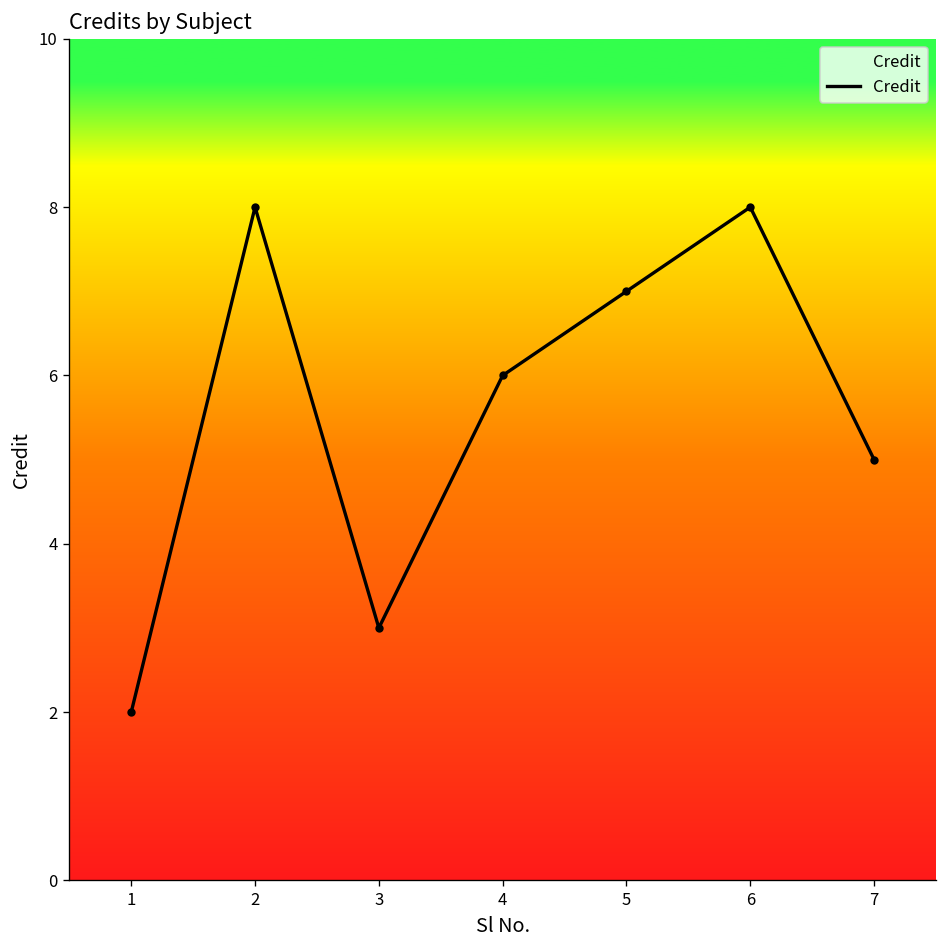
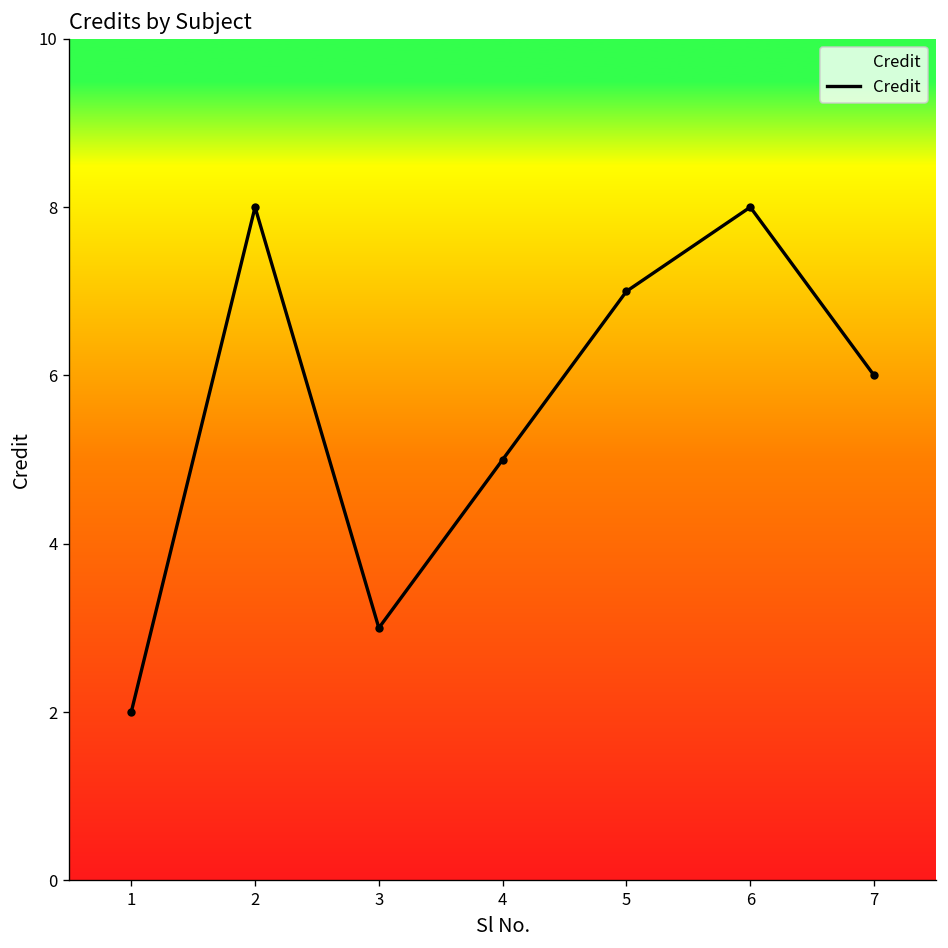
  {
    "1": 2,
    "2": 8,
    "3": 3,
-   "4": 6,
+   "4": 5,
    "5": 7,
    "6": 8,
-   "7": 5
+   "7": 6
  }
